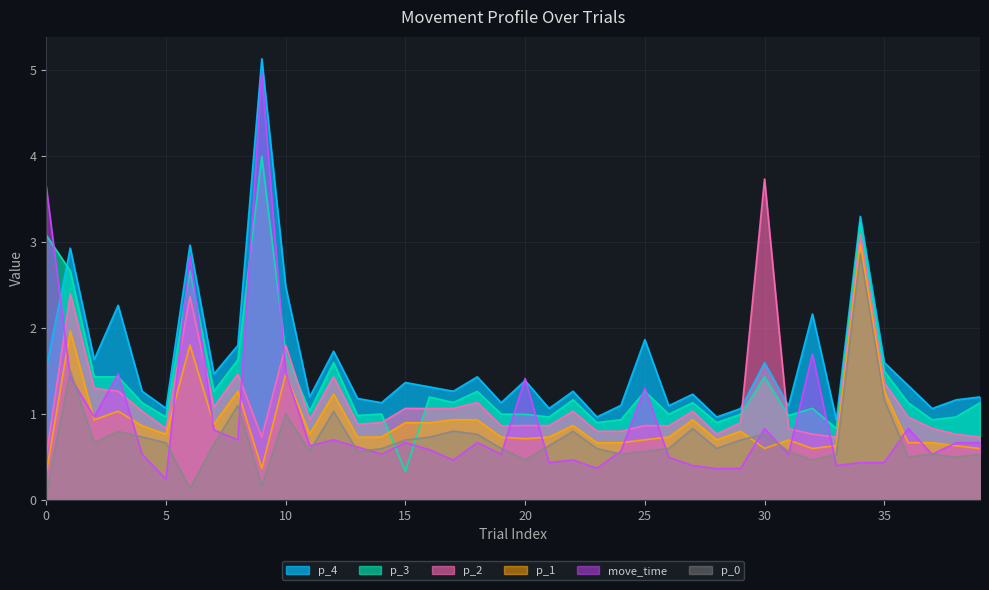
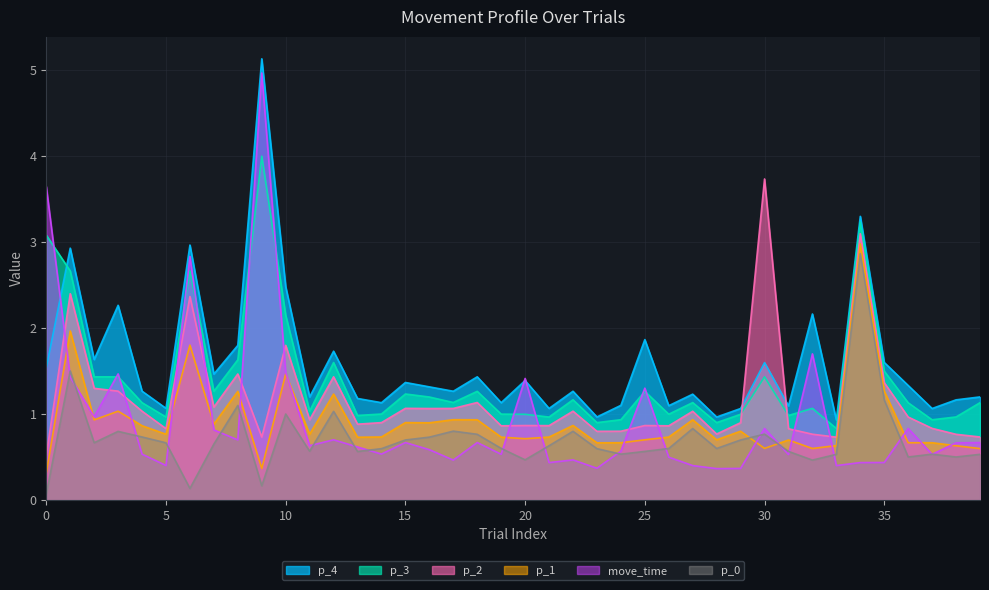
  {
    "p_4": {
      "0": 1.5,
      "5": 1.1,
      "10": 2.5,
      "15": 1.4,
      "25": 1.9,
      "30": 1.6,
      "35": 1.6
    },
    "p_3": {
      "0": 3.1,
      "5": 1.0,
-     "10": 1.7,
-     "15": 0.3,
+     "10": 2.1,
+     "15": 1.2,
      "20": 1.0,
      "25": 1.3,
      "30": 1.4,
      "35": 1.5
    },
    "p_2": {
      "0": 0.5,
      "5": 0.8,
      "10": 1.8,
      "15": 1.1,
      "20": 0.9,
      "25": 0.9,
      "30": 3.7,
      "35": 1.4
    },
    "p_1": {
      "0": 0.3,
      "5": 0.8,
      "15": 0.9,
      "20": 0.7,
      "25": 0.7,
      "30": 0.6,
      "35": 1.3
    },
    "move_time": {
      "0": 3.6,
-     "5": 0.2,
+     "5": 0.4,
      "15": 0.7,
      "25": 1.3,
      "30": 0.8,
      "35": 0.4
    },
    "p_0": {
      "0": 0.1,
      "5": 0.7,
      "10": 1.0,
      "15": 0.7,
      "20": 0.5,
      "25": 0.6,
      "30": 0.8,
      "35": 1.2
    }
  }
